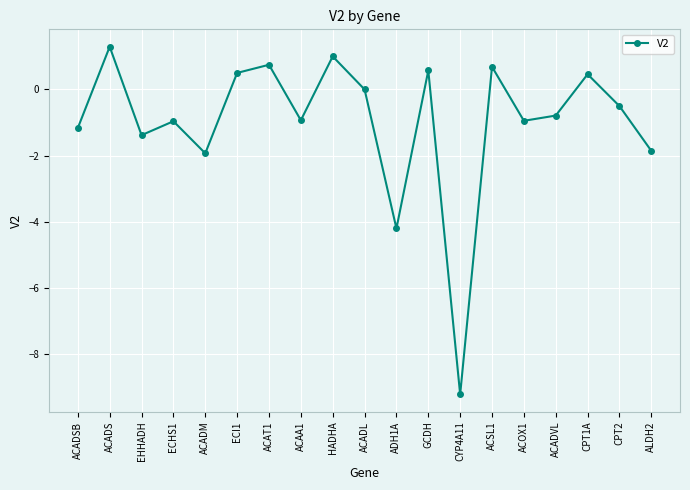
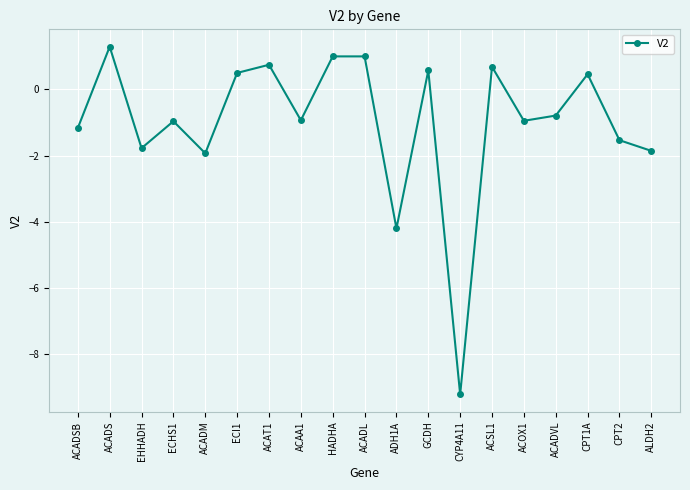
  {
    "ACADSB": -1.2,
    "ACADS": 1.3,
-   "EHHADH": -1.4,
+   "EHHADH": -1.8,
    "ECHS1": -1.0,
    "ACADM": -1.9,
    "ECI1": 0.5,
    "ACAT1": 0.7,
    "ACAA1": -0.9,
    "HADHA": 1.0,
-   "ACADL": 0,
+   "ACADL": 1,
    "ADH1A": -4.2,
    "GCDH": 0.6,
    "CYP4A11": -9.2,
    "ACSL1": 0.7,
    "ACOX1": -0.9,
    "ACADVL": -0.8,
    "CPT1A": 0.5,
-   "CPT2": -0.5,
+   "CPT2": -1.5,
    "ALDH2": -1.9
  }
